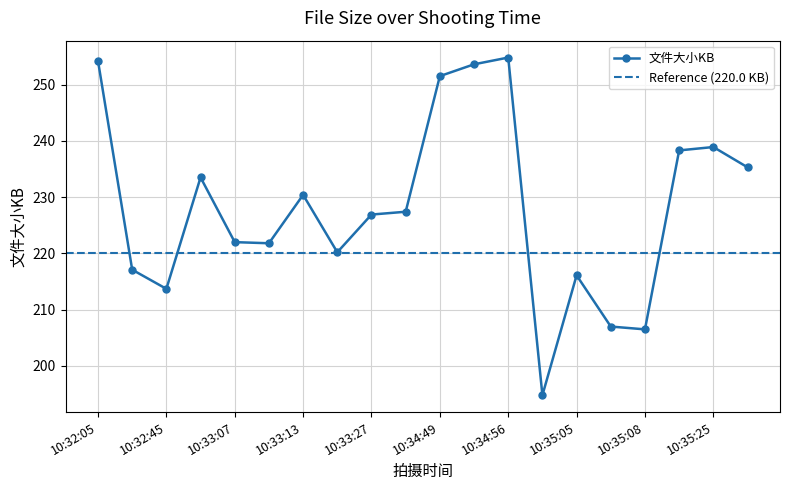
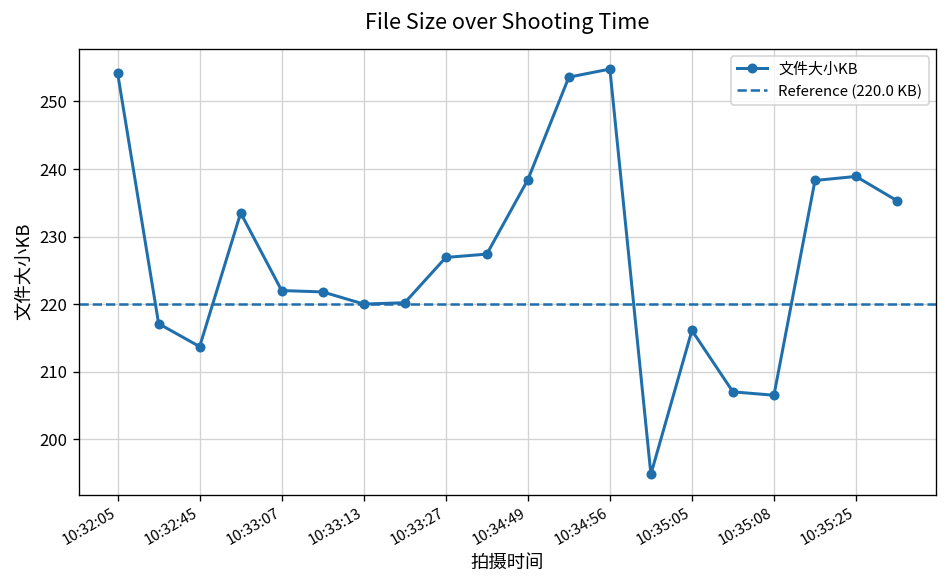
  {
    "10:32:05": 254,
    "10:32:45": 214,
    "10:33:07": 222,
-   "10:33:13": 230,
+   "10:33:13": 220,
    "10:33:27": 227,
-   "10:34:49": 252,
+   "10:34:49": 238,
    "10:34:56": 255,
    "10:35:05": 216,
    "10:35:08": 207,
    "10:35:25": 239
  }
